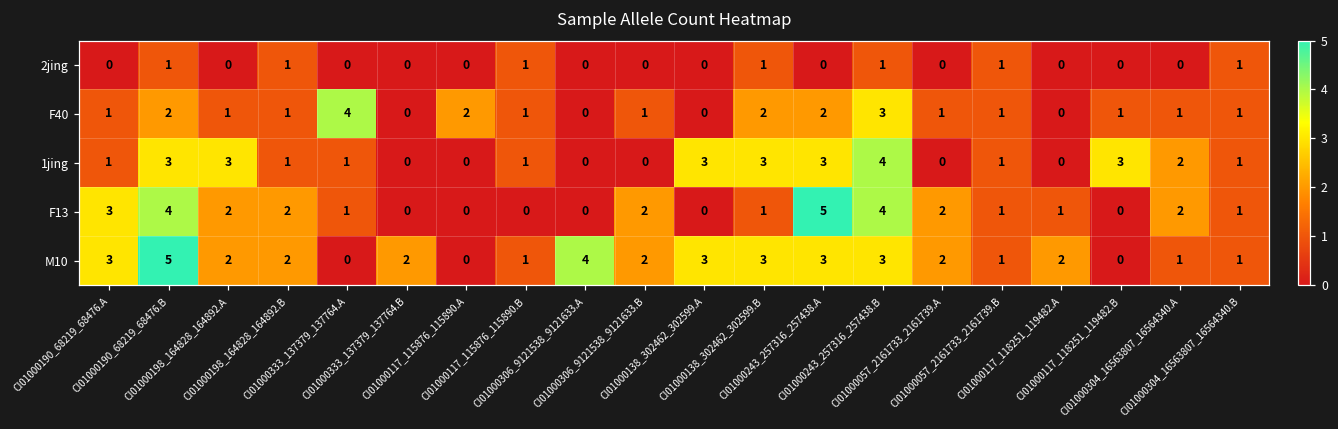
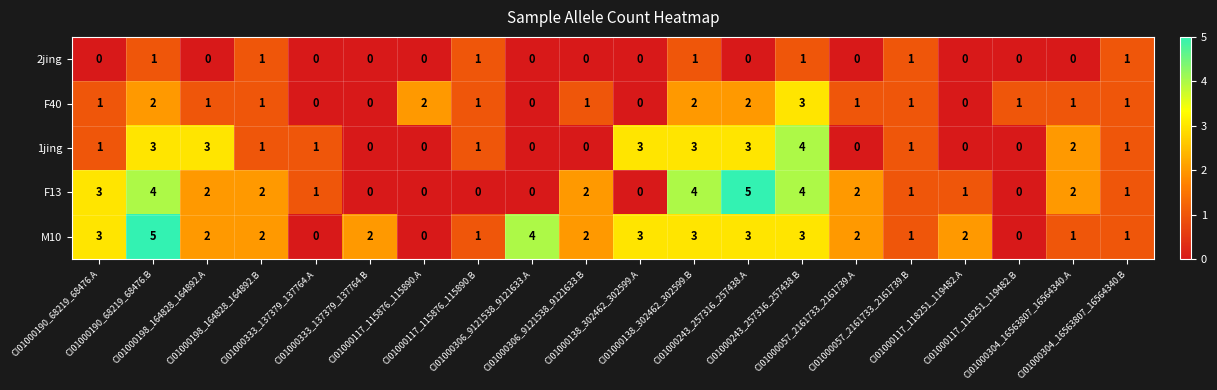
  {
    "2jing": {
      "CI01000190_68219_68476.A": 0,
      "CI01000190_68219_68476.B": 1,
      "CI01000198_164828_164892.A": 0,
      "CI01000198_164828_164892.B": 1,
      "CI01000333_137379_137764.A": 0,
      "CI01000333_137379_137764.B": 0,
      "CI01000117_115876_115890.A": 0,
      "CI01000117_115876_115890.B": 1,
      "CI01000306_9121538_9121633.A": 0,
      "CI01000306_9121538_9121633.B": 0,
      "CI01000138_302462_302599.A": 0,
      "CI01000138_302462_302599.B": 1,
      "CI01000243_257316_257438.A": 0,
      "CI01000243_257316_257438.B": 1,
      "CI01000057_2161733_2161739.A": 0,
      "CI01000057_2161733_2161739.B": 1,
      "CI01000117_118251_119482.A": 0,
      "CI01000117_118251_119482.B": 0,
      "CI01000304_16563807_16564340.A": 0,
      "CI01000304_16563807_16564340.B": 1
    },
    "F40": {
      "CI01000190_68219_68476.A": 1,
      "CI01000190_68219_68476.B": 2,
      "CI01000198_164828_164892.A": 1,
      "CI01000198_164828_164892.B": 1,
-     "CI01000333_137379_137764.A": 4,
+     "CI01000333_137379_137764.A": 0,
      "CI01000333_137379_137764.B": 0,
      "CI01000117_115876_115890.A": 2,
      "CI01000117_115876_115890.B": 1,
      "CI01000306_9121538_9121633.A": 0,
      "CI01000306_9121538_9121633.B": 1,
      "CI01000138_302462_302599.A": 0,
      "CI01000138_302462_302599.B": 2,
      "CI01000243_257316_257438.A": 2,
      "CI01000243_257316_257438.B": 3,
      "CI01000057_2161733_2161739.A": 1,
      "CI01000057_2161733_2161739.B": 1,
      "CI01000117_118251_119482.A": 0,
      "CI01000117_118251_119482.B": 1,
      "CI01000304_16563807_16564340.A": 1,
      "CI01000304_16563807_16564340.B": 1
    },
    "1jing": {
      "CI01000190_68219_68476.A": 1,
      "CI01000190_68219_68476.B": 3,
      "CI01000198_164828_164892.A": 3,
      "CI01000198_164828_164892.B": 1,
      "CI01000333_137379_137764.A": 1,
      "CI01000333_137379_137764.B": 0,
      "CI01000117_115876_115890.A": 0,
      "CI01000117_115876_115890.B": 1,
      "CI01000306_9121538_9121633.A": 0,
      "CI01000306_9121538_9121633.B": 0,
      "CI01000138_302462_302599.A": 3,
      "CI01000138_302462_302599.B": 3,
      "CI01000243_257316_257438.A": 3,
      "CI01000243_257316_257438.B": 4,
      "CI01000057_2161733_2161739.A": 0,
      "CI01000057_2161733_2161739.B": 1,
      "CI01000117_118251_119482.A": 0,
-     "CI01000117_118251_119482.B": 3,
+     "CI01000117_118251_119482.B": 0,
      "CI01000304_16563807_16564340.A": 2,
      "CI01000304_16563807_16564340.B": 1
    },
    "F13": {
      "CI01000190_68219_68476.A": 3,
      "CI01000190_68219_68476.B": 4,
      "CI01000198_164828_164892.A": 2,
      "CI01000198_164828_164892.B": 2,
      "CI01000333_137379_137764.A": 1,
      "CI01000333_137379_137764.B": 0,
      "CI01000117_115876_115890.A": 0,
      "CI01000117_115876_115890.B": 0,
      "CI01000306_9121538_9121633.A": 0,
      "CI01000306_9121538_9121633.B": 2,
      "CI01000138_302462_302599.A": 0,
-     "CI01000138_302462_302599.B": 1,
+     "CI01000138_302462_302599.B": 4,
      "CI01000243_257316_257438.A": 5,
      "CI01000243_257316_257438.B": 4,
      "CI01000057_2161733_2161739.A": 2,
      "CI01000057_2161733_2161739.B": 1,
      "CI01000117_118251_119482.A": 1,
      "CI01000117_118251_119482.B": 0,
      "CI01000304_16563807_16564340.A": 2,
      "CI01000304_16563807_16564340.B": 1
    },
    "M10": {
      "CI01000190_68219_68476.A": 3,
      "CI01000190_68219_68476.B": 5,
      "CI01000198_164828_164892.A": 2,
      "CI01000198_164828_164892.B": 2,
      "CI01000333_137379_137764.A": 0,
      "CI01000333_137379_137764.B": 2,
      "CI01000117_115876_115890.A": 0,
      "CI01000117_115876_115890.B": 1,
      "CI01000306_9121538_9121633.A": 4,
      "CI01000306_9121538_9121633.B": 2,
      "CI01000138_302462_302599.A": 3,
      "CI01000138_302462_302599.B": 3,
      "CI01000243_257316_257438.A": 3,
      "CI01000243_257316_257438.B": 3,
      "CI01000057_2161733_2161739.A": 2,
      "CI01000057_2161733_2161739.B": 1,
      "CI01000117_118251_119482.A": 2,
      "CI01000117_118251_119482.B": 0,
      "CI01000304_16563807_16564340.A": 1,
      "CI01000304_16563807_16564340.B": 1
    }
  }
